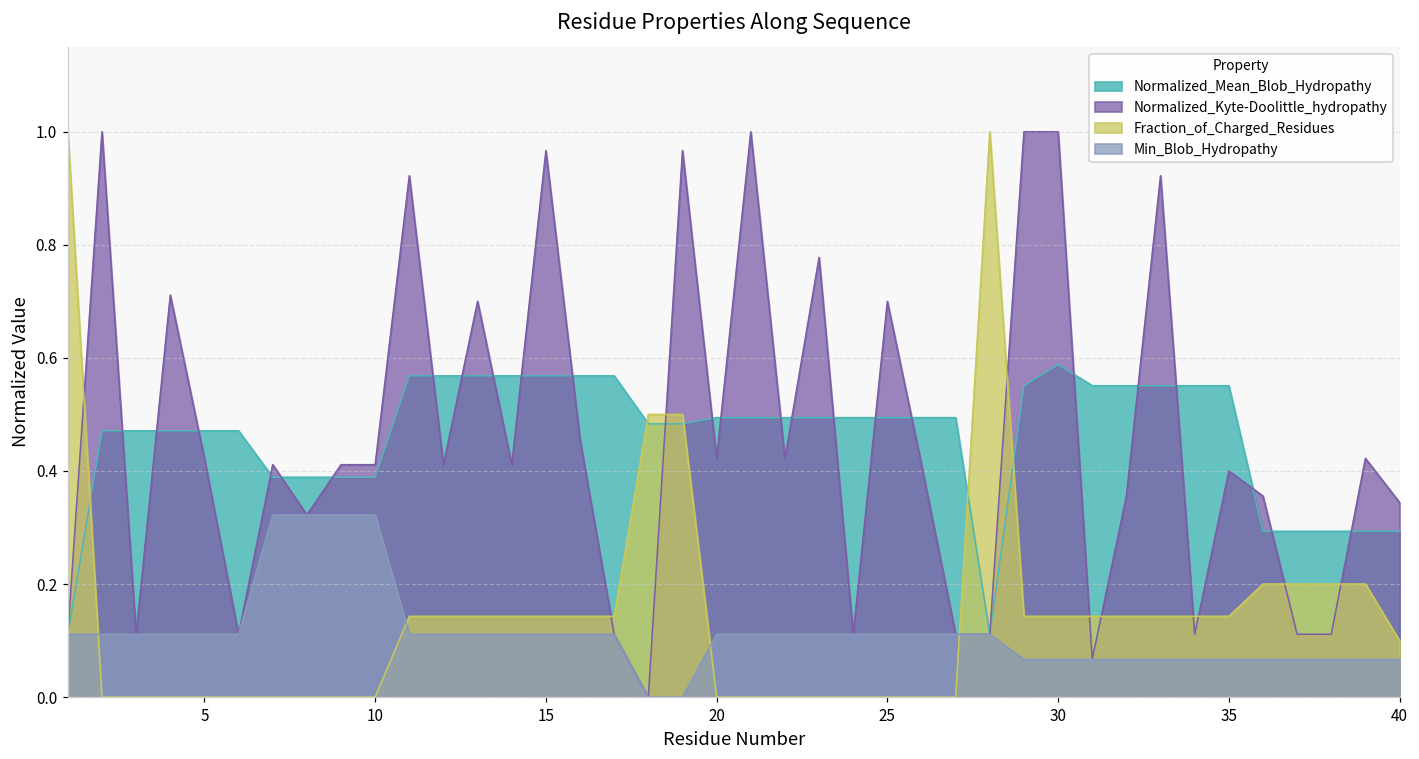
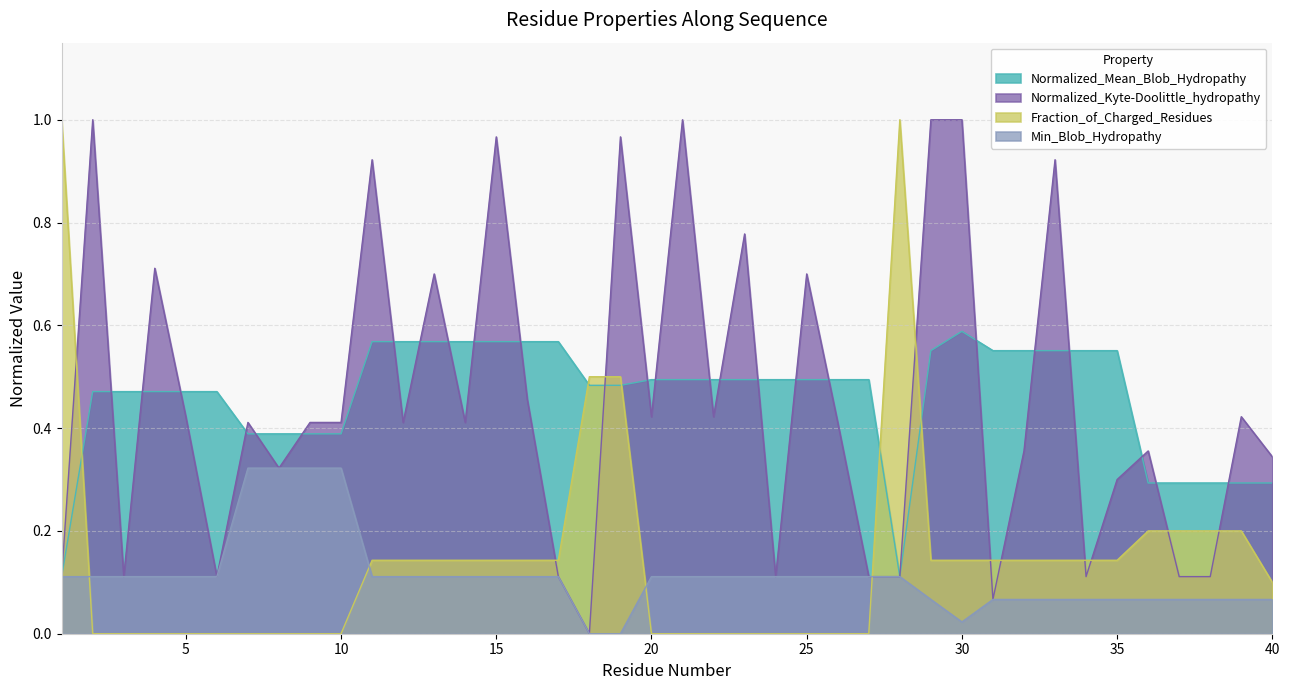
  {
    "Normalized_Mean_Blob_Hydropathy": {
      "5": 0.47,
      "10": 0.39,
      "15": 0.57,
      "20": 0.49,
      "25": 0.49,
      "30": 0.59,
      "35": 0.55,
      "40": 0.29
    },
    "Normalized_Kyte-Doolittle_hydropathy": {
      "5": 0.42,
      "10": 0.41,
      "15": 0.97,
      "20": 0.42,
      "25": 0.7,
      "30": 1.0,
-     "35": 0.4,
+     "35": 0.3,
      "40": 0.34
    },
    "Fraction_of_Charged_Residues": {
      "5": 0.00,
      "10": 0.00,
      "15": 0.14,
      "20": 0.00,
      "25": 0.00,
      "30": 0.14,
      "35": 0.14,
      "40": 0.10
    },
    "Min_Blob_Hydropathy": {
      "5": 0.11,
      "10": 0.32,
      "15": 0.11,
      "20": 0.11,
      "25": 0.11,
-     "30": 0.07,
+     "30": 0.02,
      "35": 0.07,
      "40": 0.07
    }
  }
